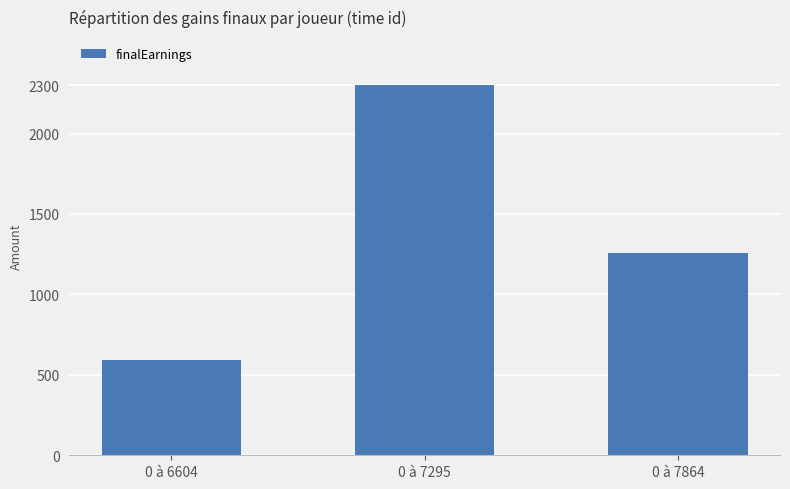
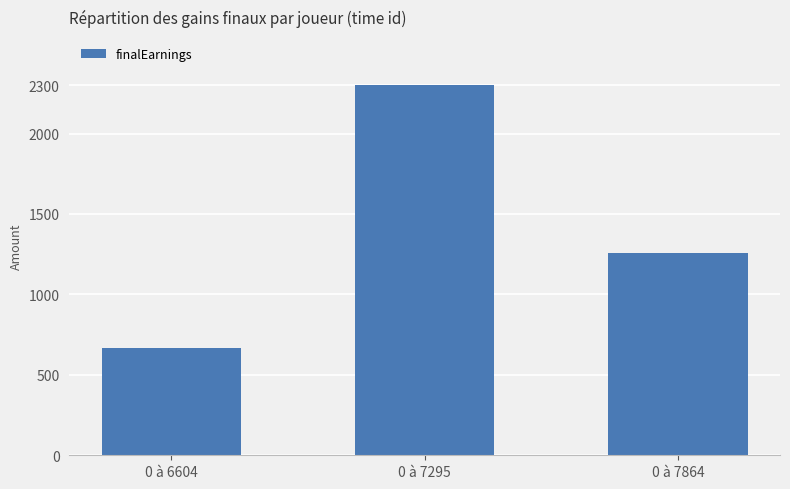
  {
-   "0 à 6604": 590,
+   "0 à 6604": 670,
    "0 à 7295": 2300,
    "0 à 7864": 1260
  }
